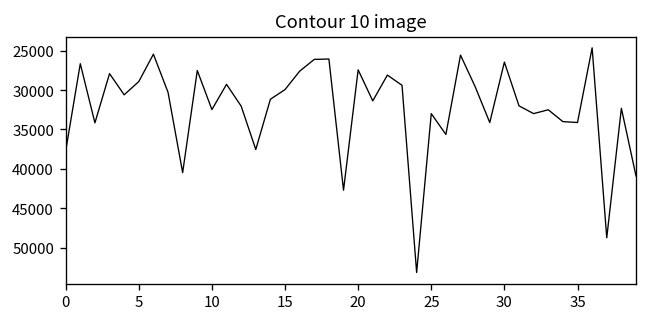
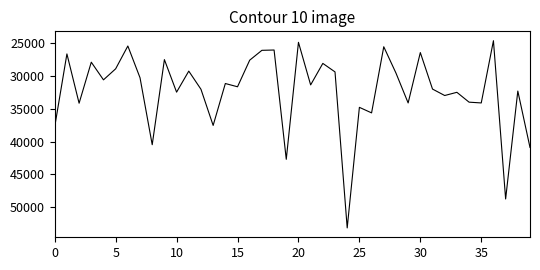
  {
    "0": 38000,
    "5": 29000,
    "10": 32000,
-   "15": 30000,
-   "20": 27000,
-   "25": 33000,
+   "15": 32000,
+   "20": 25000,
+   "25": 35000,
    "30": 26000,
    "35": 34000
  }
